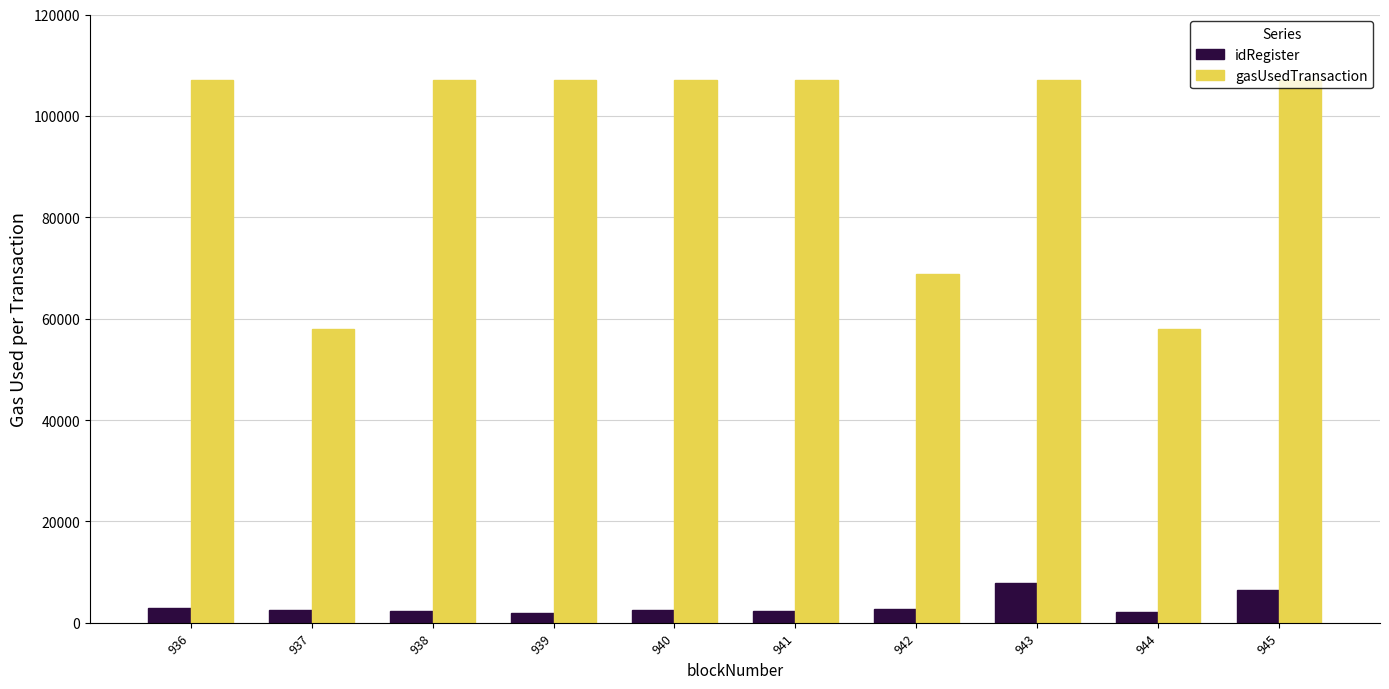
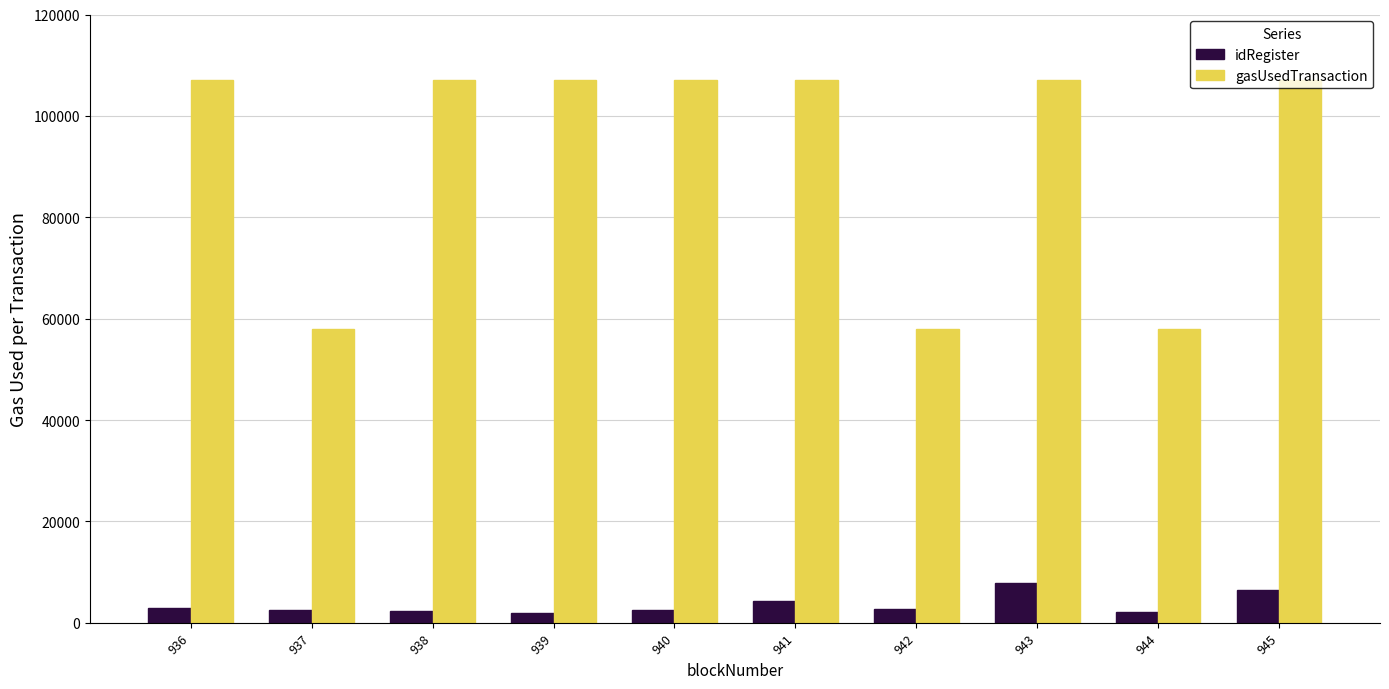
  {
    "idRegister": {
      "936": 3000,
      "937": 3000,
      "938": 2000,
      "939": 2000,
      "940": 2000,
-     "941": 2000,
+     "941": 4000,
      "942": 3000,
      "943": 8000,
      "944": 2000,
      "945": 6000
    },
    "gasUsedTransaction": {
      "936": 107000,
      "937": 58000,
      "938": 107000,
      "939": 107000,
      "940": 107000,
      "941": 107000,
-     "942": 69000,
+     "942": 58000,
      "943": 107000,
      "944": 58000
    }
  }
